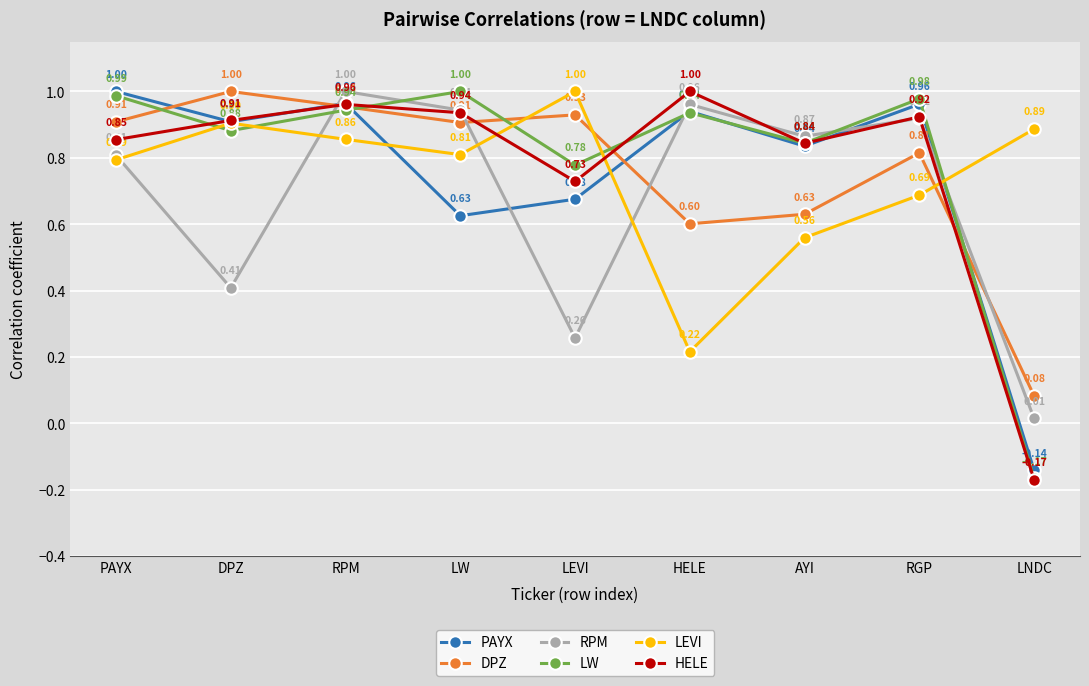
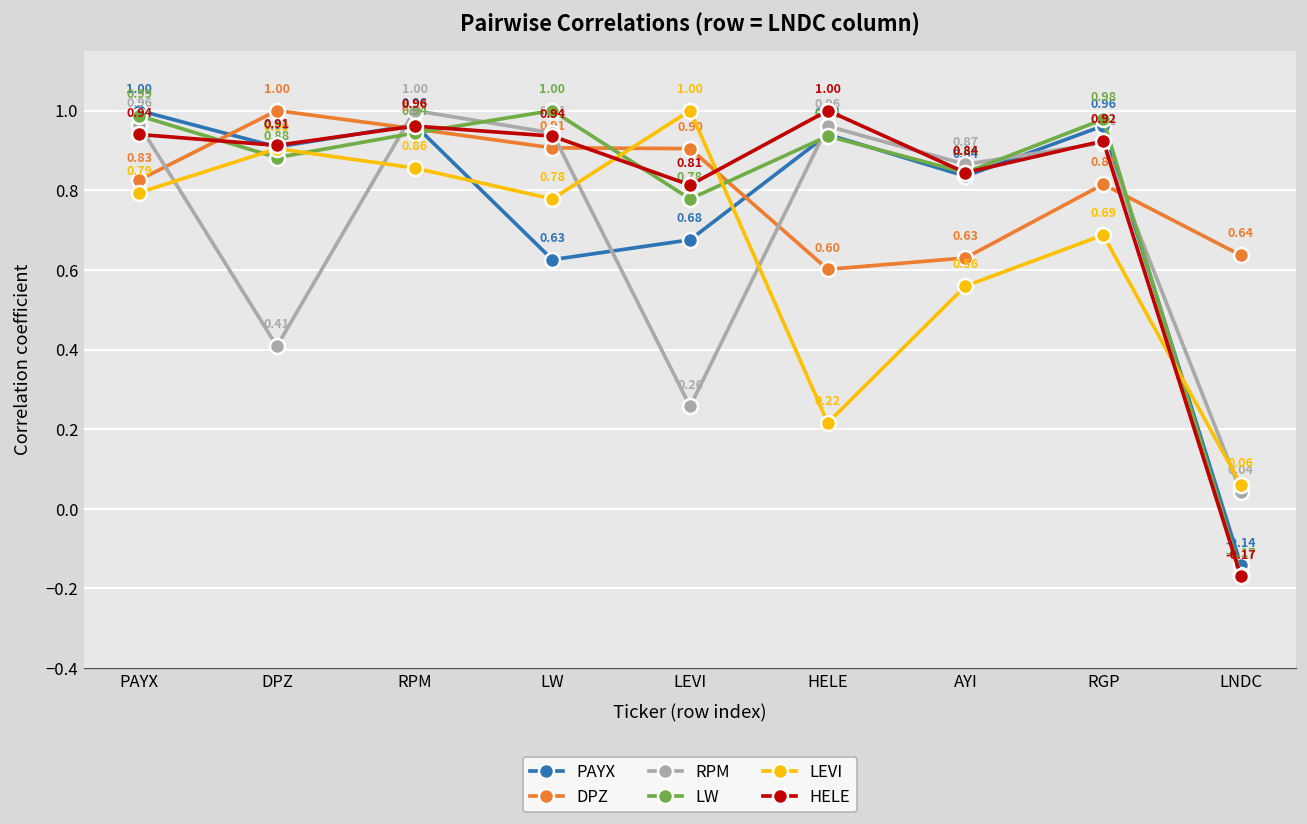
  {
    "PAYX": {
      "LW": 0.63,
      "LEVI": 0.68
    },
    "DPZ": {
-     "PAYX": 0.91,
+     "PAYX": 0.83,
      "DPZ": 1.00,
-     "LEVI": 0.93,
+     "LEVI": 0.90,
      "HELE": 0.60,
      "AYI": 0.63,
      "RGP": 0.81,
-     "LNDC": 0.08
+     "LNDC": 0.64
    },
    "RPM": {
-     "PAYX": 0.81,
+     "PAYX": 0.96,
      "DPZ": 0.41,
      "RPM": 1.00,
-     "LNDC": 0.01
+     "LNDC": 0.04
    },
    "LW": {
      "LW": 1.00
    },
    "LEVI": {
      "RPM": 0.86,
-     "LW": 0.81,
+     "LW": 0.78,
      "LEVI": 1.00,
      "HELE": 0.22,
      "RGP": 0.69,
-     "LNDC": 0.89
+     "LNDC": 0.06
    },
    "HELE": {
-     "PAYX": 0.85,
-     "LEVI": 0.73,
+     "PAYX": 0.94,
+     "LEVI": 0.81,
      "HELE": 1.00
    }
  }
